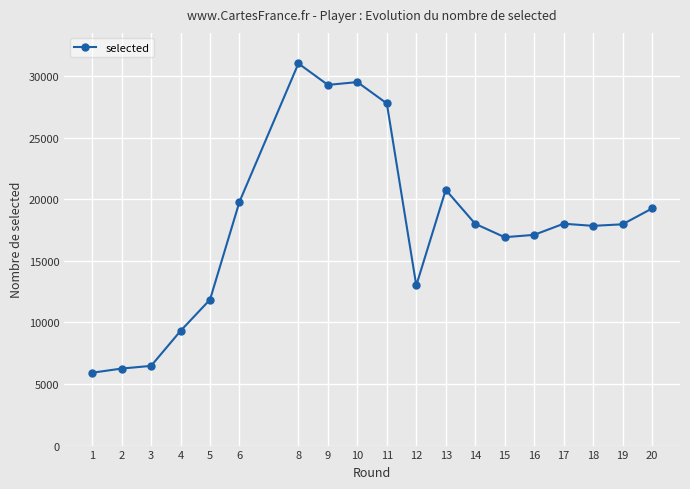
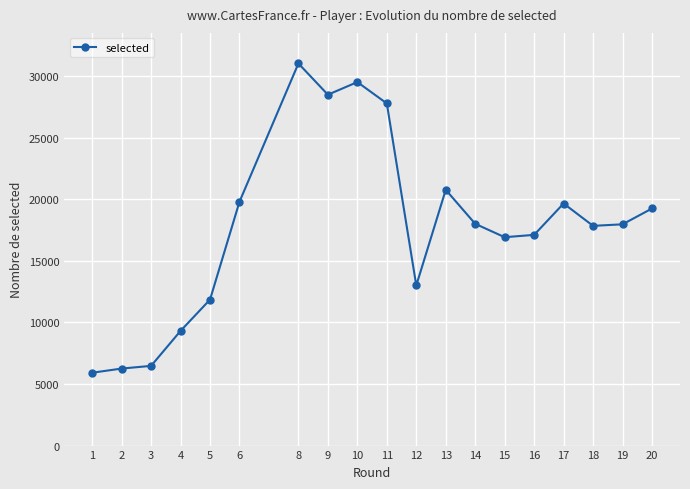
  {
    "1": 5900,
    "2": 6300,
    "3": 6500,
    "4": 9300,
    "5": 11900,
    "6": 19800,
    "8": 31000,
-   "9": 29300,
+   "9": 28500,
    "10": 29500,
    "11": 27800,
    "12": 13000,
    "13": 20800,
    "14": 18000,
    "15": 16900,
    "16": 17100,
-   "17": 18000,
+   "17": 19700,
    "18": 17800,
    "19": 18000,
    "20": 19300
  }
